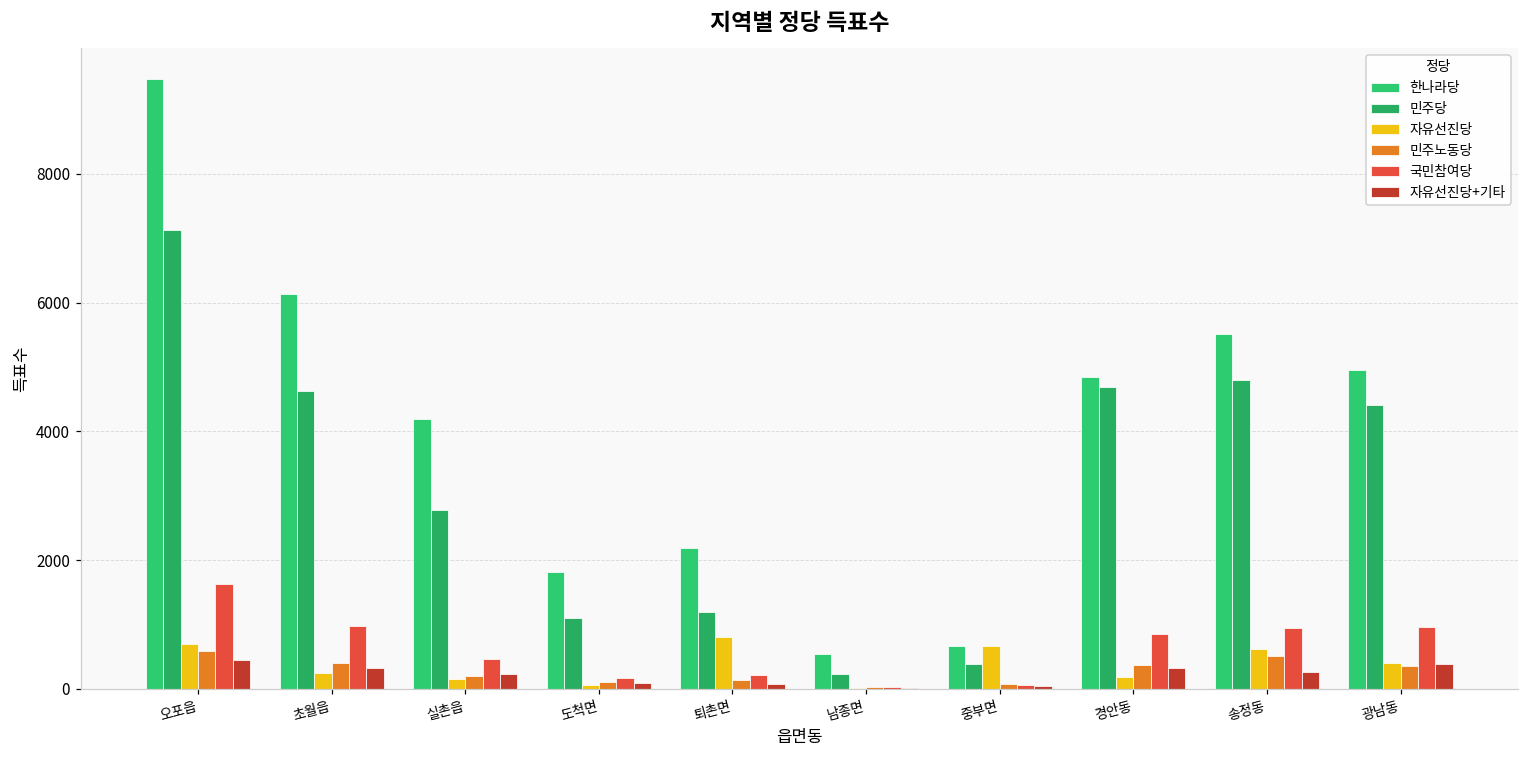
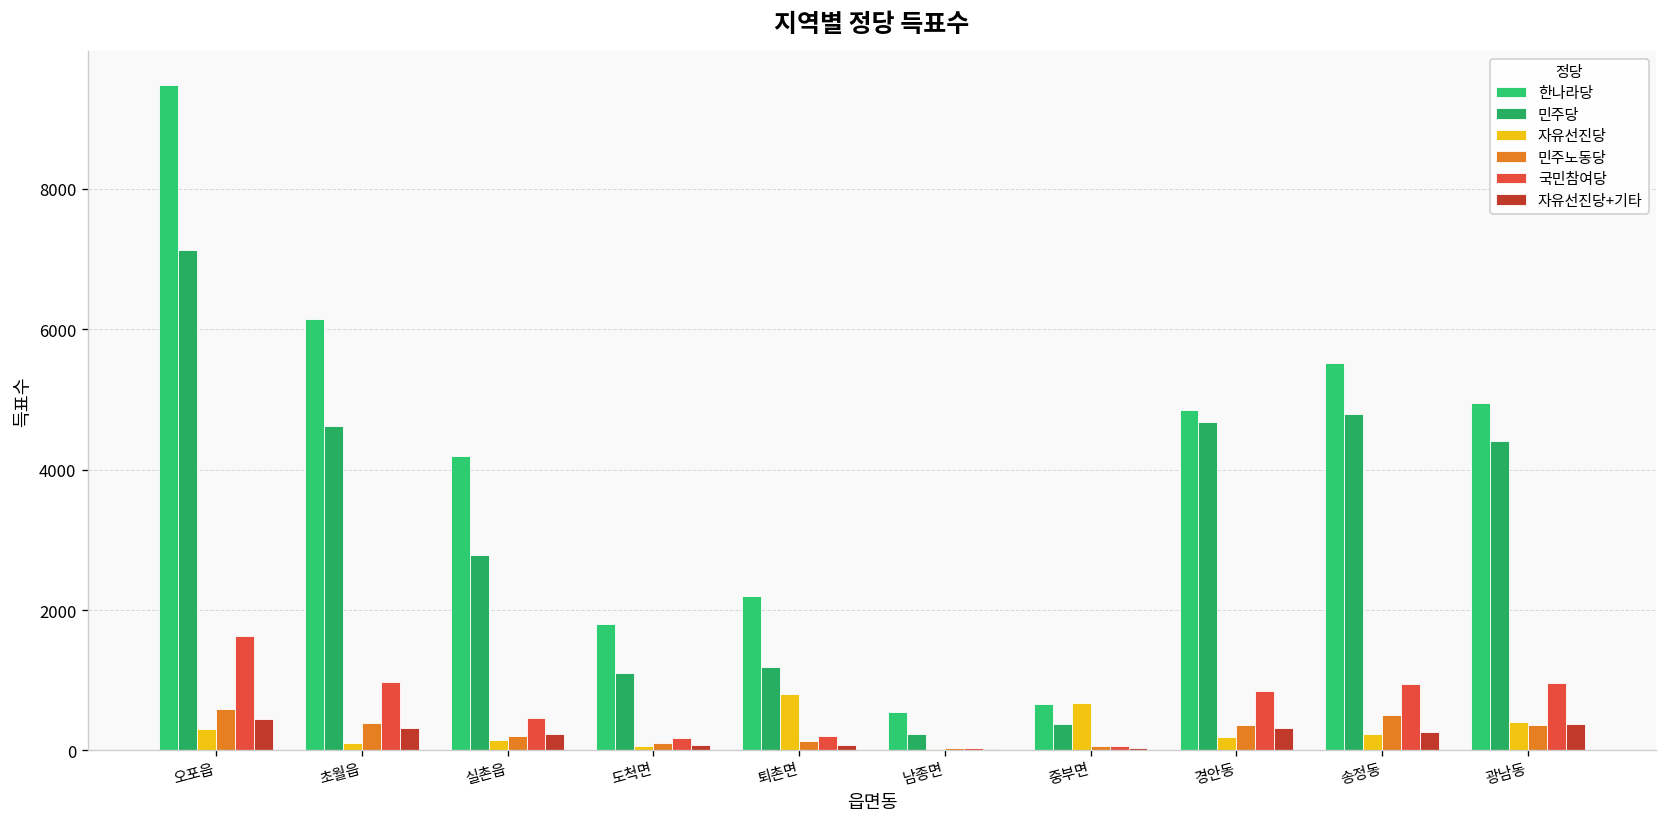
  {
    "자유선진당": {
-     "오포읍": 700,
-     "초월읍": 200,
+     "오포읍": 300,
+     "초월읍": 100,
      "실촌읍": 200,
      "도척면": 100,
      "퇴촌면": 800,
      "중부면": 700,
      "경안동": 200,
-     "송정동": 600,
+     "송정동": 200,
      "광남동": 400
    }
  }
